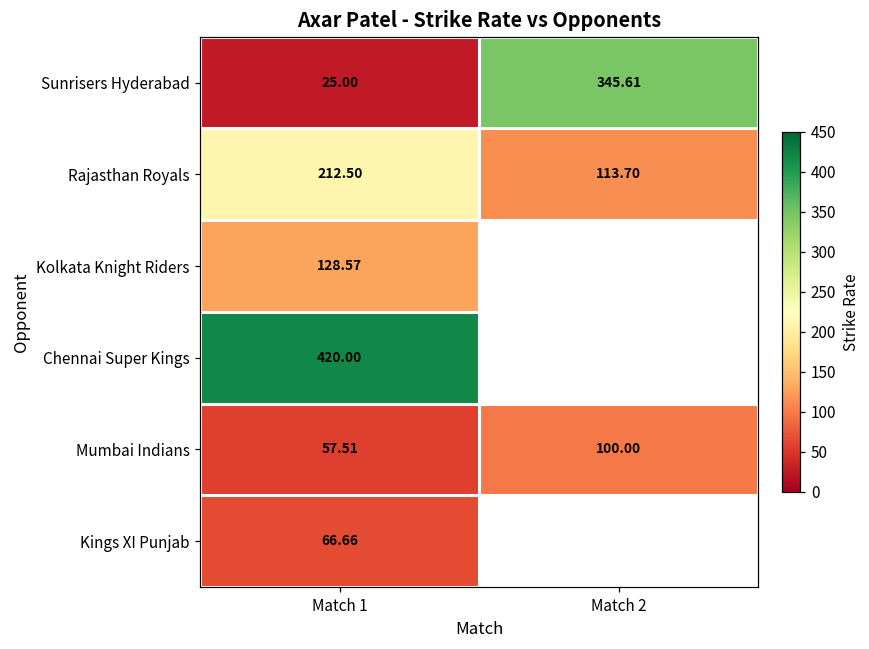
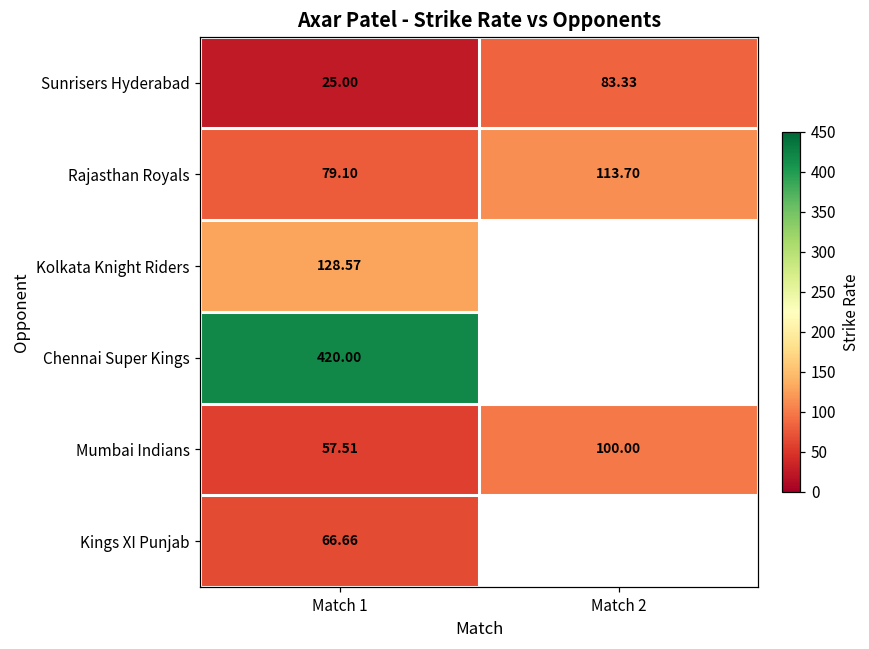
  {
    "Sunrisers Hyderabad": {
      "Match 1": 25.00,
-     "Match 2": 345.61
+     "Match 2": 83.33
    },
    "Rajasthan Royals": {
-     "Match 1": 212.50,
+     "Match 1": 79.10,
      "Match 2": 113.70
    },
    "Kolkata Knight Riders": {
      "Match 1": 128.57
    },
    "Chennai Super Kings": {
      "Match 1": 420.00
    },
    "Mumbai Indians": {
      "Match 1": 57.51,
      "Match 2": 100.00
    },
    "Kings XI Punjab": {
      "Match 1": 66.66
    }
  }
